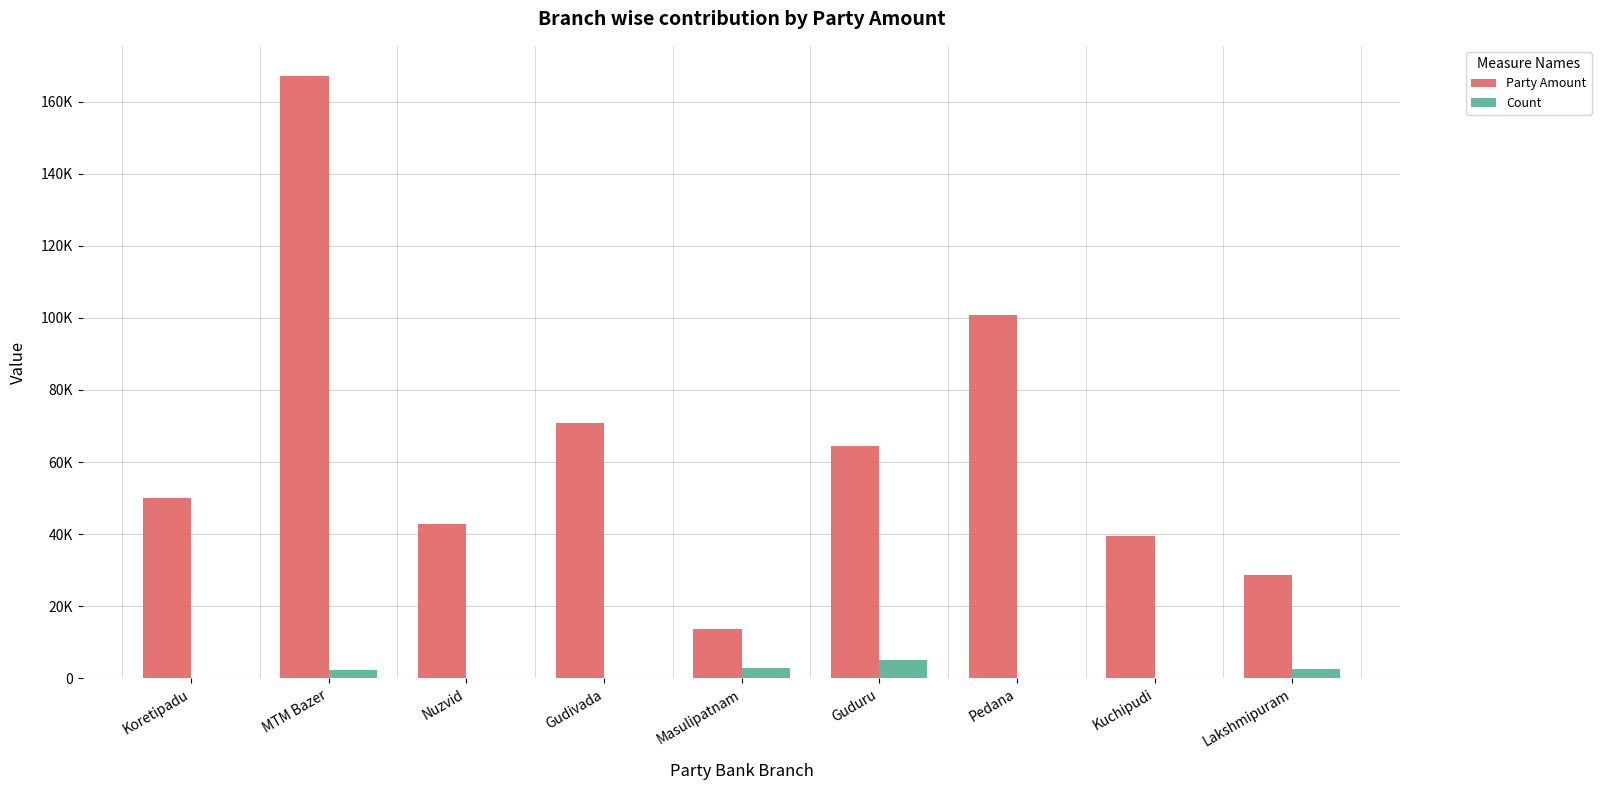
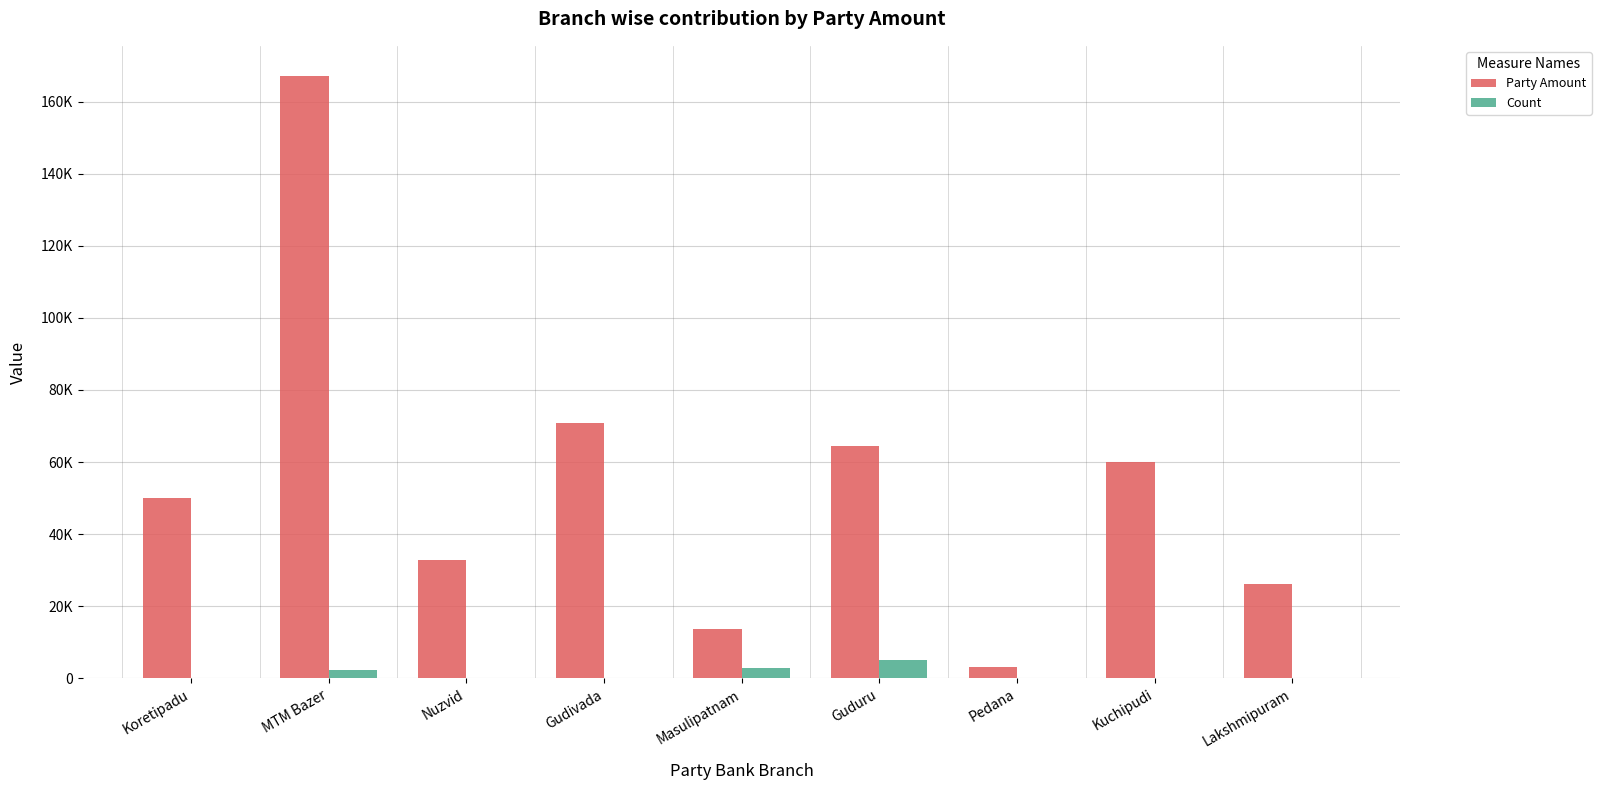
  {
    "Party Amount": {
      "Koretipadu": 50000,
      "MTM Bazer": 167000,
-     "Nuzvid": 43000,
+     "Nuzvid": 33000,
      "Gudivada": 71000,
      "Masulipatnam": 14000,
      "Guduru": 64000,
-     "Pedana": 101000,
-     "Kuchipudi": 40000,
-     "Lakshmipuram": 29000
+     "Pedana": 3000,
+     "Kuchipudi": 60000,
+     "Lakshmipuram": 26000
    },
    "Count": {
      "MTM Bazer": 2000,
      "Masulipatnam": 3000,
      "Guduru": 5000,
-     "Lakshmipuram": 3000
+     "Lakshmipuram": 0
    }
  }
